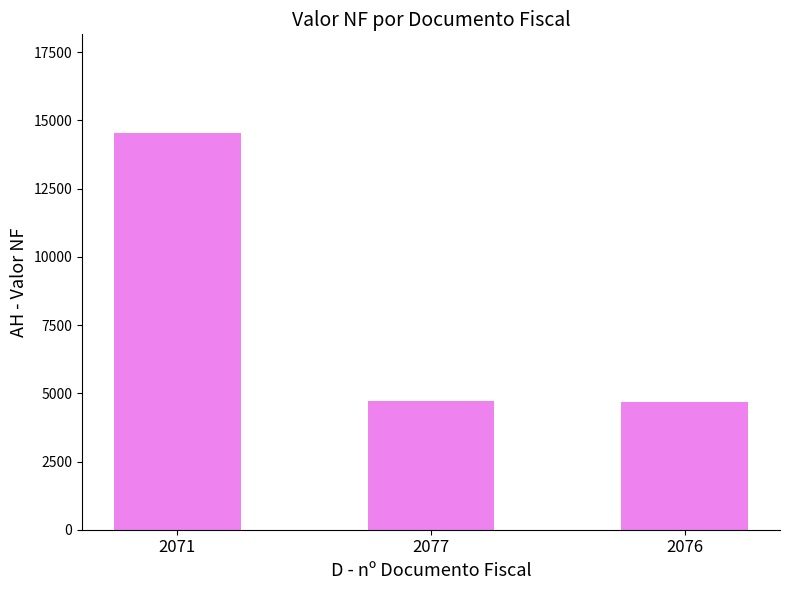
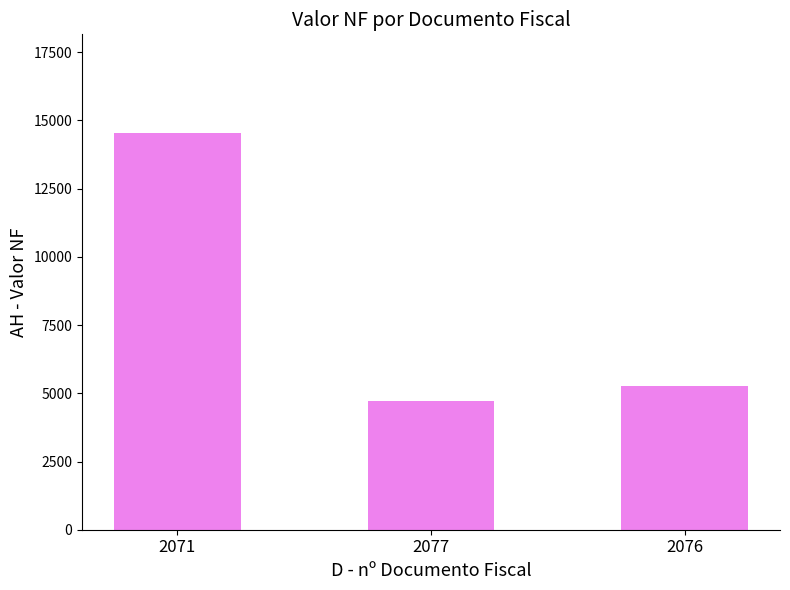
  {
    "2071": 14500,
    "2077": 4700,
-   "2076": 4700
+   "2076": 5300
  }
